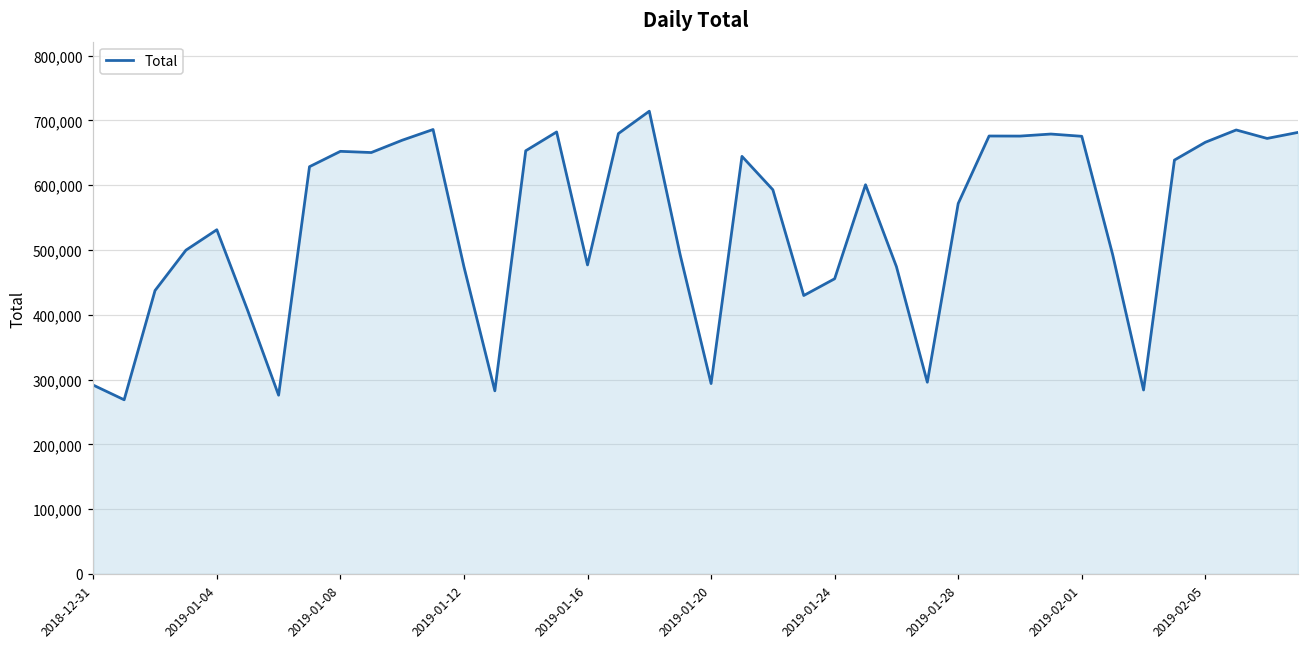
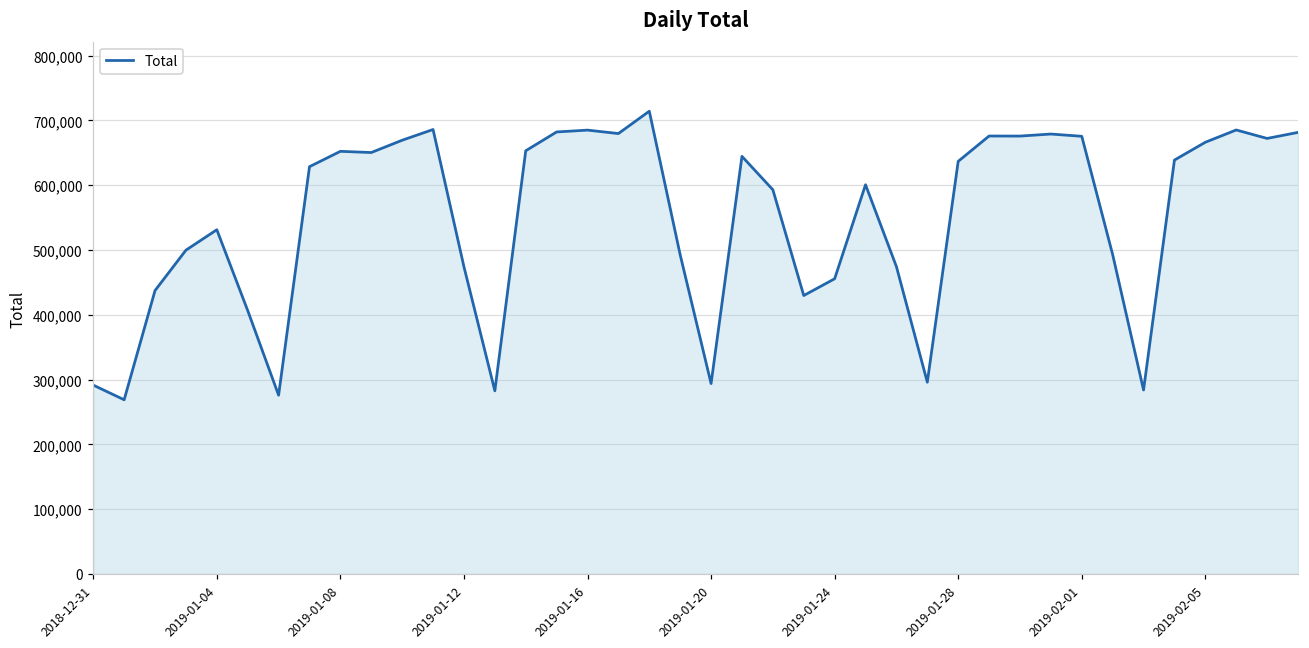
  {
    "2018-12-31": "290,000",
    "2019-01-04": "530,000",
    "2019-01-08": "650,000",
    "2019-01-12": "470,000",
-   "2019-01-16": "480,000",
+   "2019-01-16": "690,000",
    "2019-01-20": "290,000",
    "2019-01-24": "460,000",
-   "2019-01-28": "570,000",
+   "2019-01-28": "640,000",
    "2019-02-01": "680,000",
    "2019-02-05": "670,000"
  }
